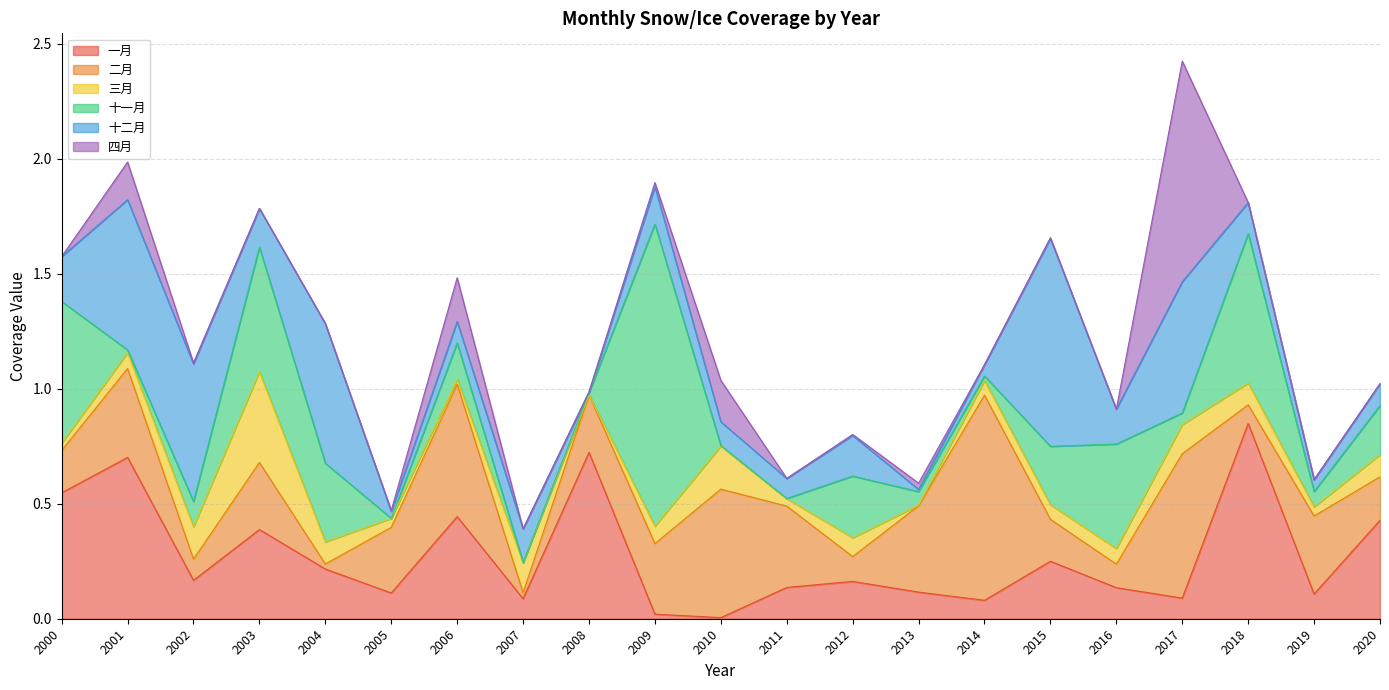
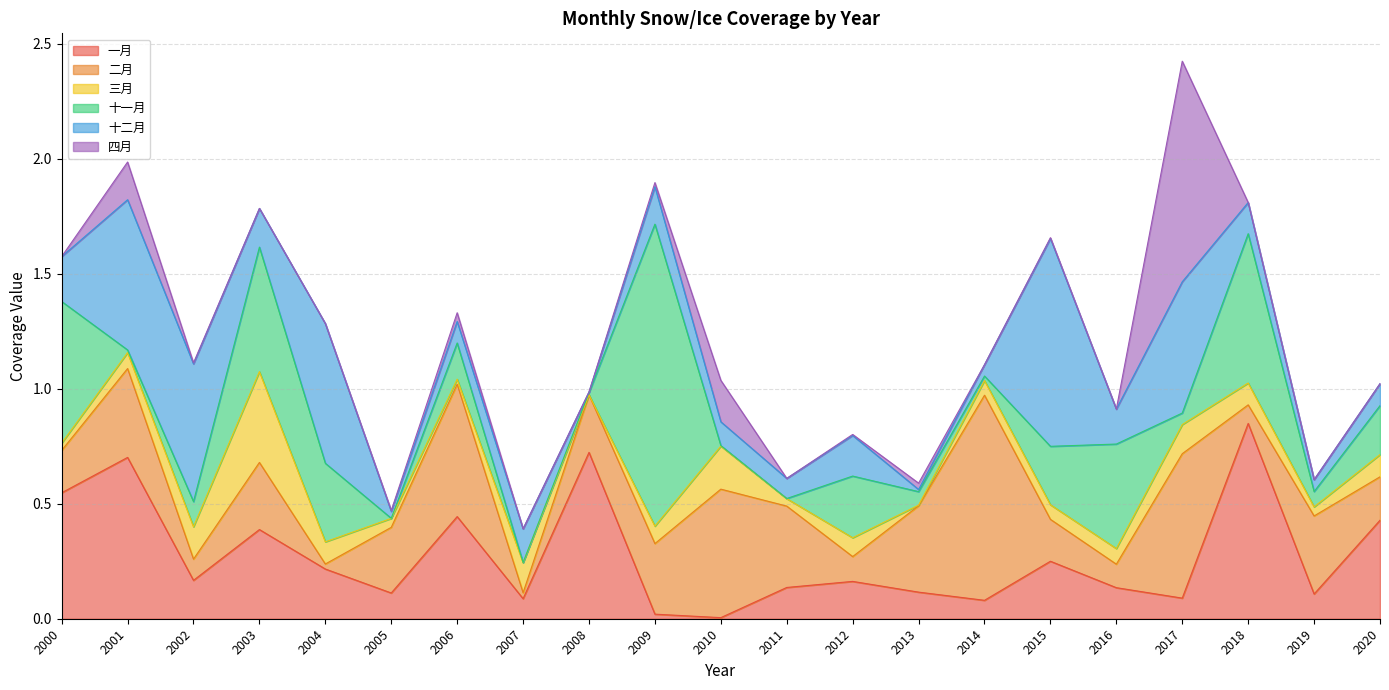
  {
    "三月": {
      "2000": 0.03,
      "2001": 0.07,
      "2002": 0.14,
      "2003": 0.40,
      "2004": 0.10,
      "2006": 0.02,
      "2009": 0.08,
      "2012": 0.08,
      "2014": 0.06,
      "2015": 0.06,
      "2016": 0.07,
      "2017": 0.13,
      "2018": 0.09,
      "2019": 0.04,
      "2020": 0.10
    },
    "十一月": {
      "2000": 0.62,
      "2001": 0.01,
      "2002": 0.11,
      "2003": 0.54,
      "2004": 0.34,
      "2006": 0.16,
      "2009": 1.31,
      "2012": 0.27,
      "2014": 0.02,
      "2015": 0.25,
      "2016": 0.45,
      "2017": 0.05,
      "2018": 0.65,
      "2019": 0.07,
      "2020": 0.21
    },
    "十二月": {
      "2001": 0.65,
      "2006": 0.09,
      "2009": 0.16,
      "2010": 0.10,
      "2017": 0.57
    },
    "四月": {
      "2001": 0.16,
-     "2006": 0.19,
+     "2006": 0.04,
      "2009": 0.02,
      "2010": 0.18,
      "2013": 0.03,
      "2017": 0.96
    }
  }
